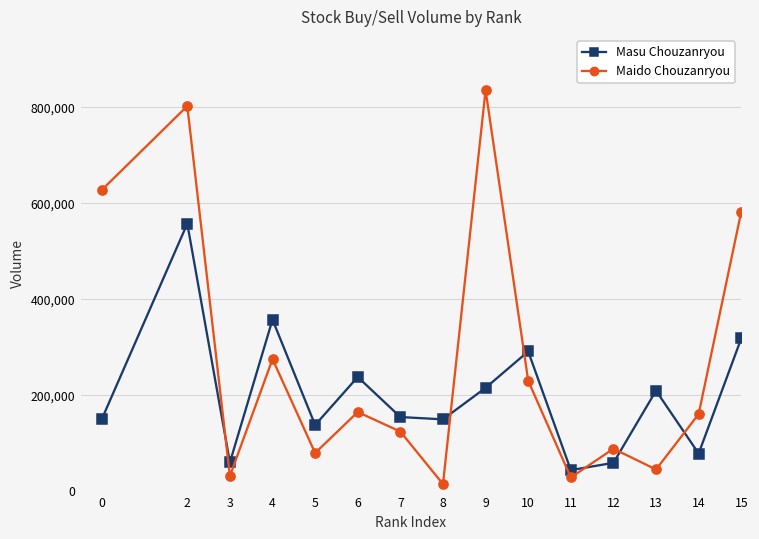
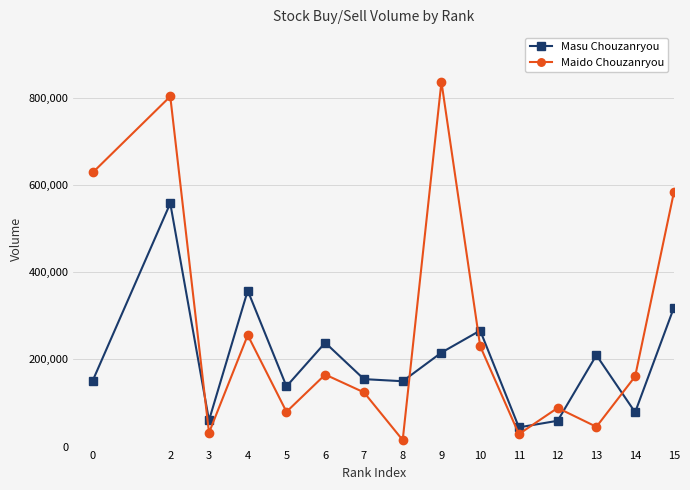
  {
    "Masu Chouzanryou": {
      "0": "150,000",
      "2": "560,000",
      "3": "60,000",
      "4": "360,000",
      "5": "140,000",
      "6": "240,000",
      "7": "150,000",
      "8": "150,000",
      "9": "220,000",
-     "10": "290,000",
+     "10": "270,000",
      "11": "40,000",
      "12": "60,000",
      "13": "210,000",
      "14": "80,000",
      "15": "320,000"
    },
    "Maido Chouzanryou": {
      "0": "630,000",
      "2": "800,000",
      "3": "30,000",
-     "4": "280,000",
+     "4": "260,000",
      "5": "80,000",
      "6": "170,000",
      "7": "120,000",
      "8": "10,000",
      "9": "840,000",
      "10": "230,000",
      "11": "30,000",
      "12": "90,000",
      "13": "50,000",
      "14": "160,000",
      "15": "580,000"
    }
  }
